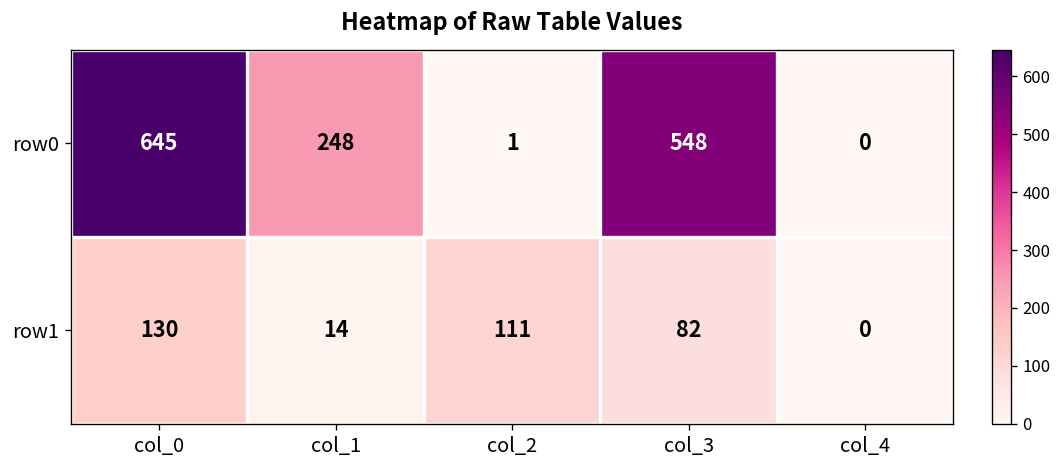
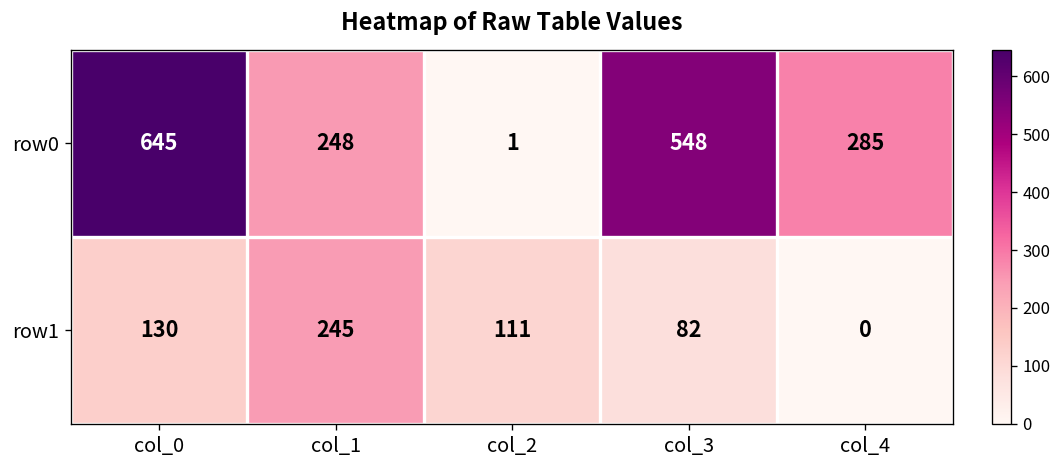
  {
    "row0": {
      "col_0": 645,
      "col_1": 248,
      "col_2": 1,
      "col_3": 548,
-     "col_4": 0
+     "col_4": 285
    },
    "row1": {
      "col_0": 130,
-     "col_1": 14,
+     "col_1": 245,
      "col_2": 111,
      "col_3": 82,
      "col_4": 0
    }
  }
